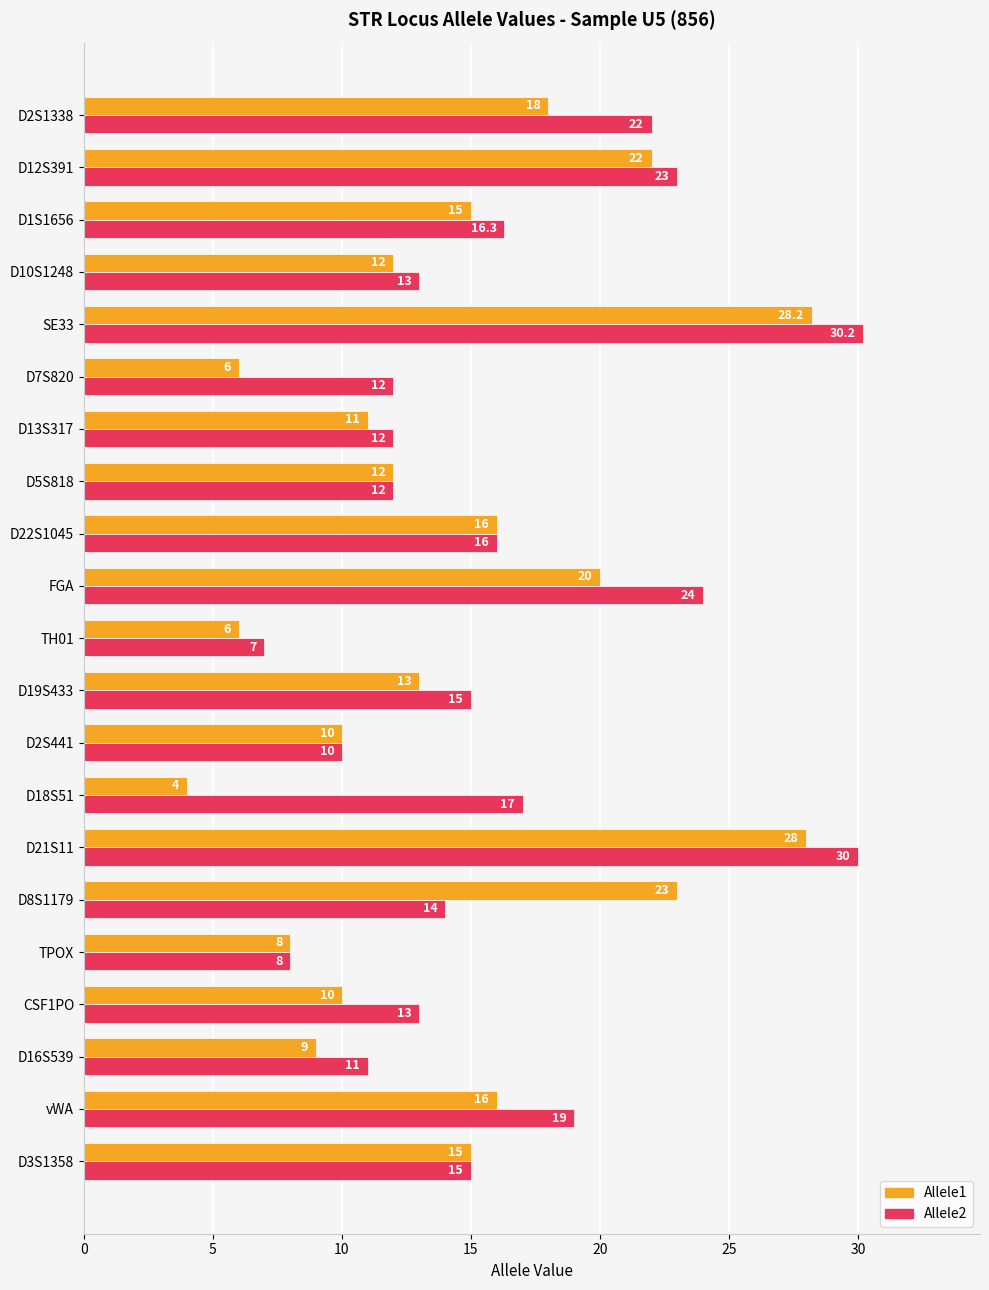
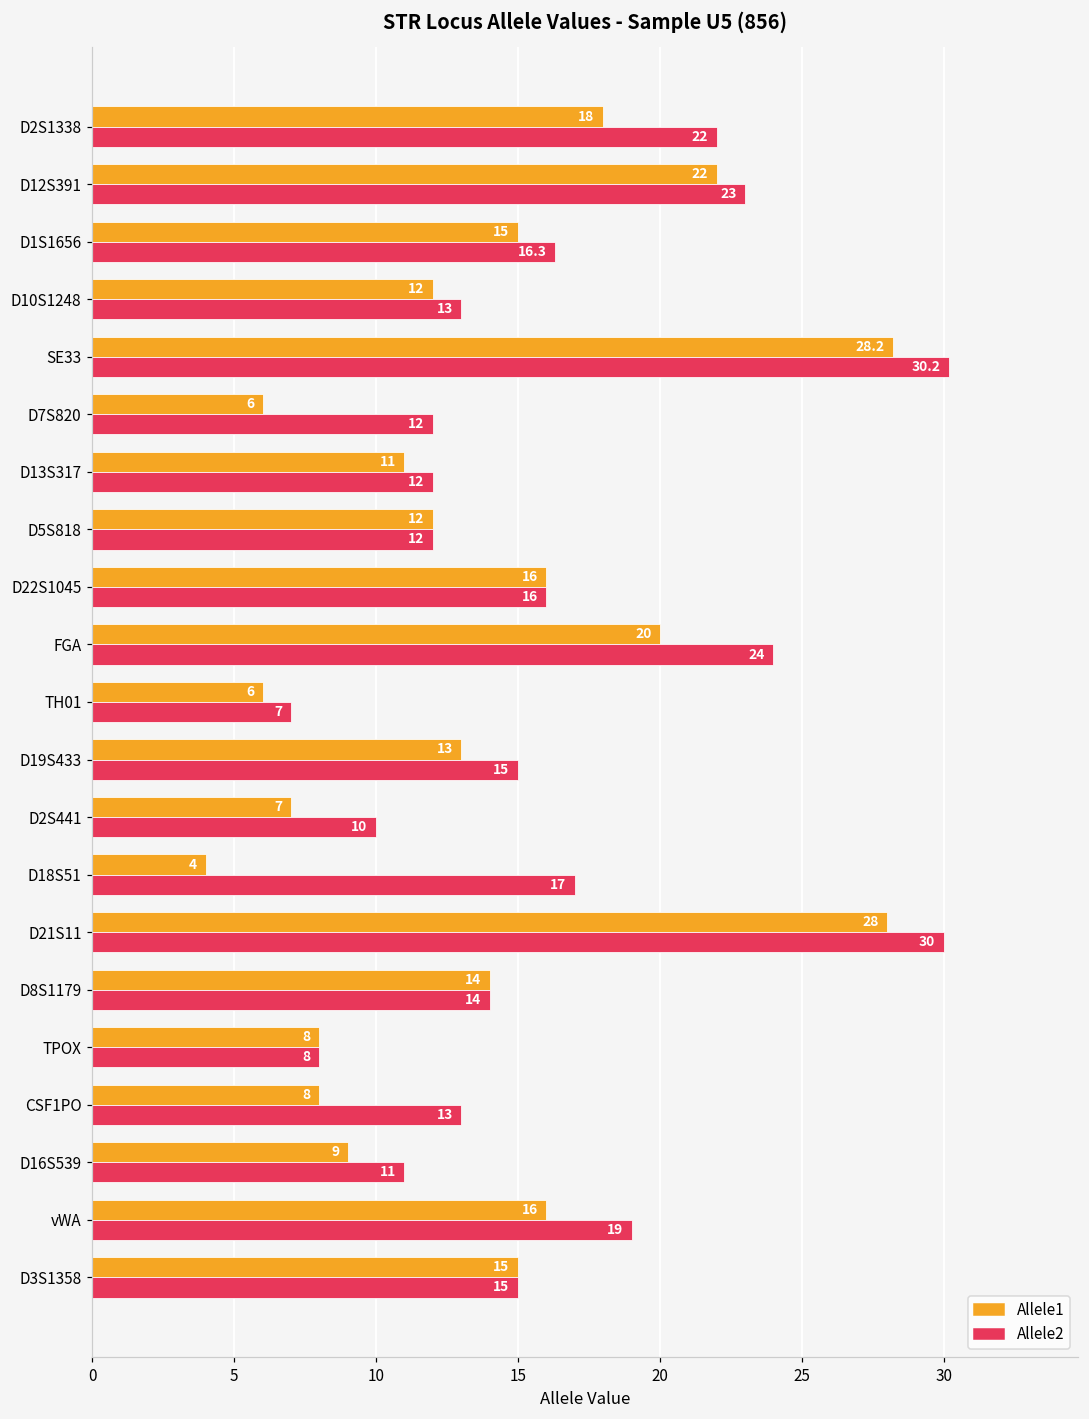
  {
    "Allele1": {
      "D2S1338": 18,
      "D12S391": 22,
      "D1S1656": 15,
      "D10S1248": 12,
      "SE33": 28.2,
      "D7S820": 6,
      "D13S317": 11,
      "D5S818": 12,
      "D22S1045": 16,
      "FGA": 20,
      "TH01": 6,
      "D19S433": 13,
-     "D2S441": 10,
+     "D2S441": 7,
      "D18S51": 4,
      "D21S11": 28,
-     "D8S1179": 23,
+     "D8S1179": 14,
      "TPOX": 8,
-     "CSF1PO": 10,
+     "CSF1PO": 8,
      "D16S539": 9,
      "vWA": 16,
      "D3S1358": 15
    },
    "Allele2": {
      "D2S1338": 22,
      "D12S391": 23,
      "D1S1656": 16.3,
      "D10S1248": 13,
      "SE33": 30.2,
      "D7S820": 12,
      "D13S317": 12,
      "D5S818": 12,
      "D22S1045": 16,
      "FGA": 24,
      "TH01": 7,
      "D19S433": 15,
      "D2S441": 10,
      "D18S51": 17,
      "D21S11": 30,
      "D8S1179": 14,
      "TPOX": 8,
      "CSF1PO": 13,
      "D16S539": 11,
      "vWA": 19,
      "D3S1358": 15
    }
  }
